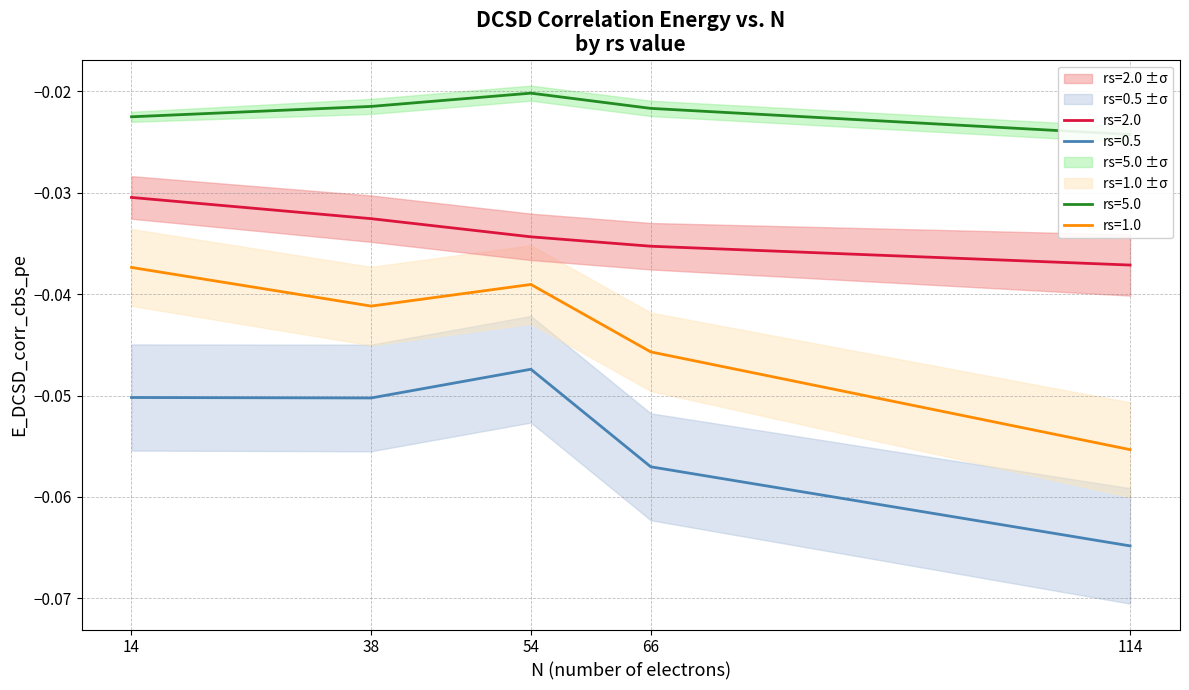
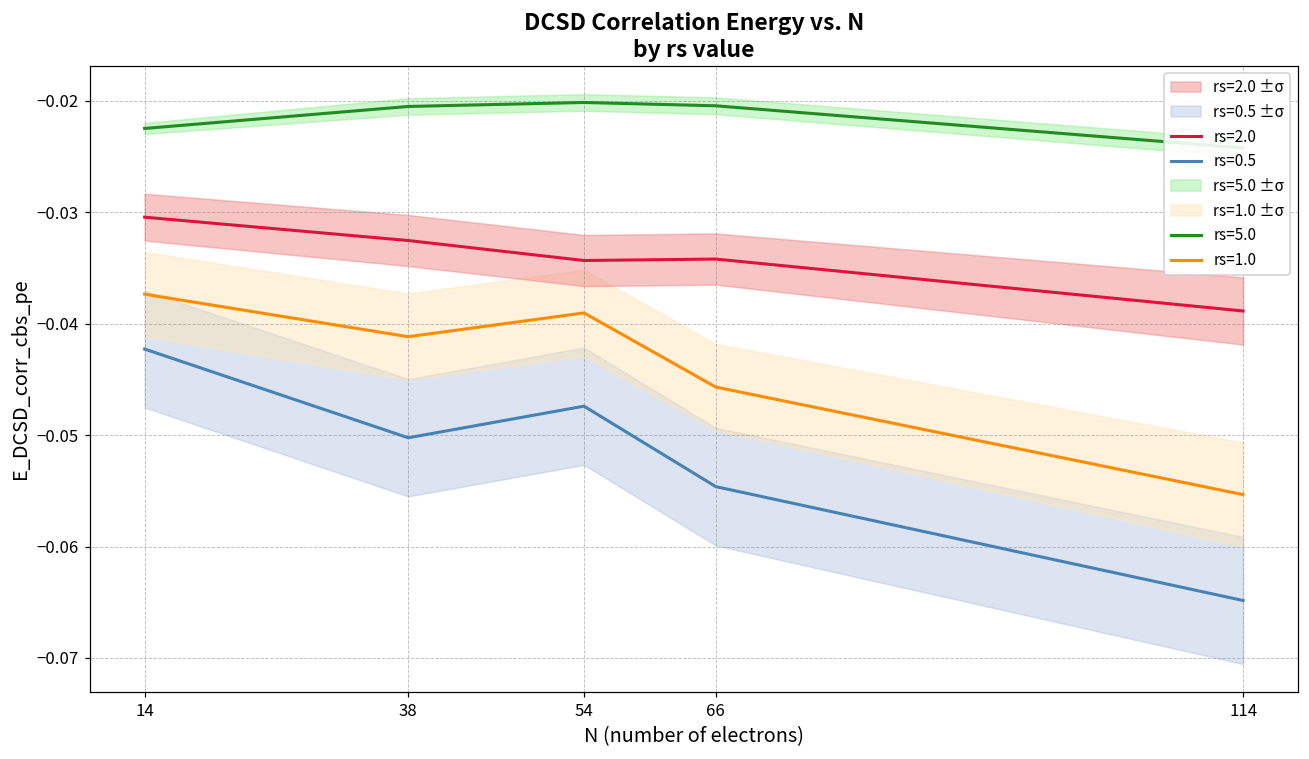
  {
    "rs=0.5": {
-     "14": -0.0502,
+     "14": -0.0423,
      "38": -0.0502,
      "54": -0.0474,
-     "66": -0.0570,
+     "66": -0.0546,
      "114": -0.0648
    },
    "rs=1.0": {
      "14": -0.0374,
      "38": -0.0412,
      "54": -0.0390,
      "66": -0.0457,
      "114": -0.0553
    },
    "rs=2.0": {
      "14": -0.0305,
      "38": -0.0325,
      "54": -0.0343,
-     "66": -0.0353,
-     "114": -0.0371
+     "66": -0.0342,
+     "114": -0.0389
    },
    "rs=5.0": {
      "14": -0.0225,
-     "38": -0.0215,
+     "38": -0.0205,
      "54": -0.0202,
-     "66": -0.0217
+     "66": -0.0205
    }
  }
